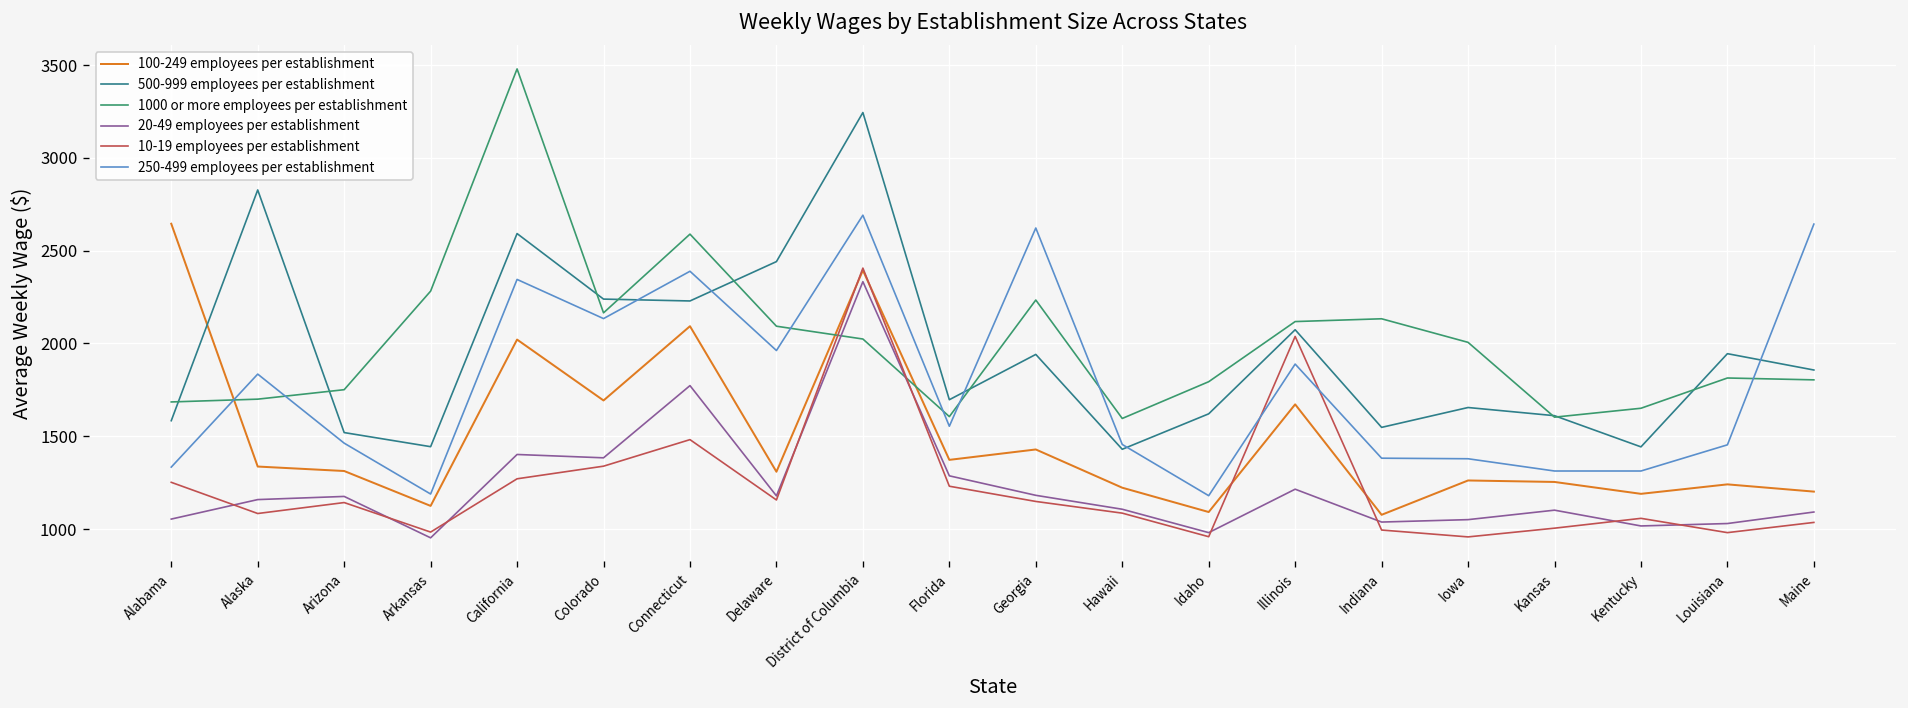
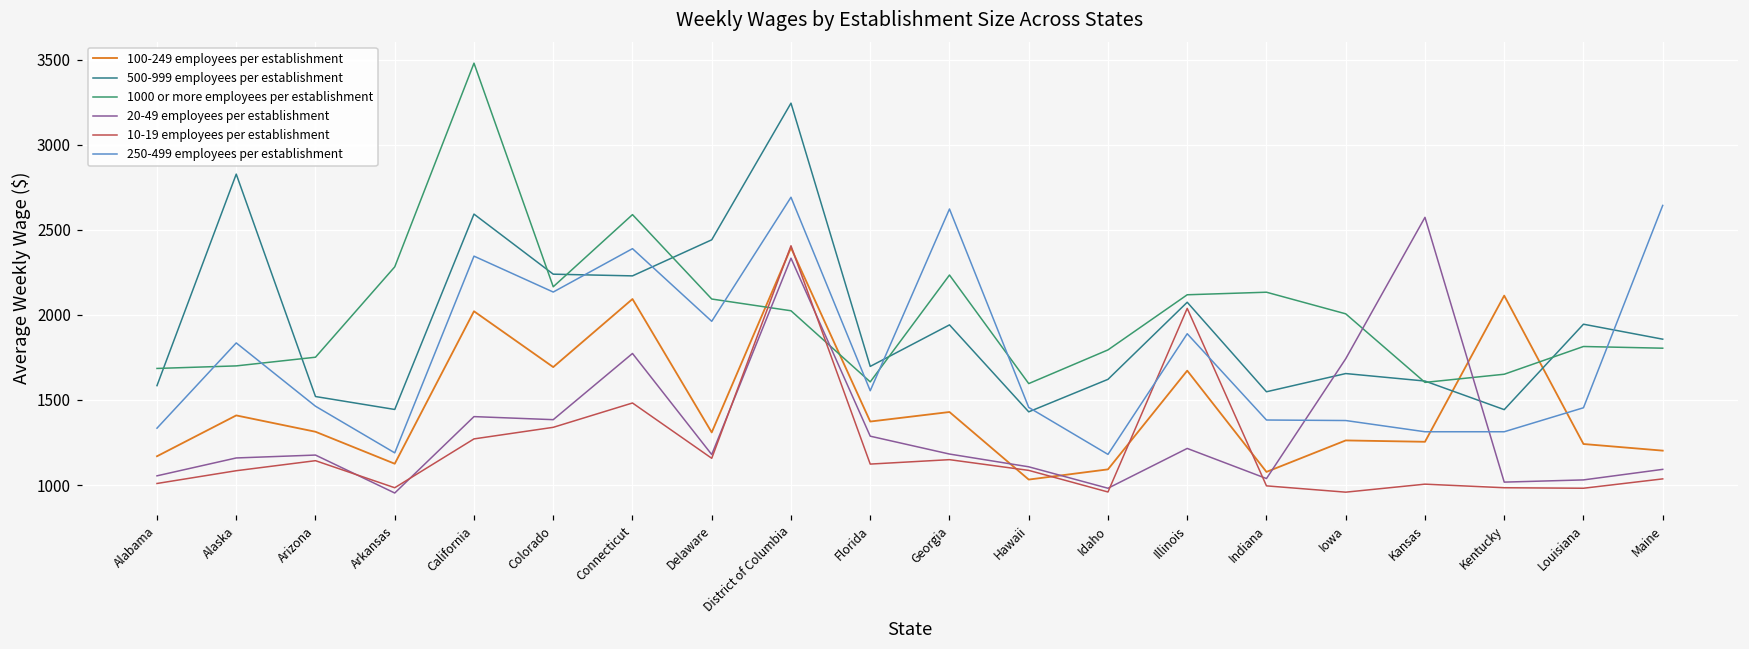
  {
    "100-249 employees per establishment": {
-     "Alabama": 2650,
-     "Alaska": 1340,
+     "Alabama": 1170,
+     "Alaska": 1410,
      "Arizona": 1310,
      "Arkansas": 1130,
      "California": 2020,
      "Colorado": 1690,
      "Connecticut": 2090,
      "Delaware": 1310,
      "Florida": 1370,
      "Georgia": 1430,
-     "Hawaii": 1220,
+     "Hawaii": 1030,
      "Idaho": 1090,
      "Illinois": 1670,
      "Indiana": 1080,
      "Iowa": 1260,
      "Kansas": 1250,
-     "Kentucky": 1190,
+     "Kentucky": 2110,
      "Louisiana": 1240,
      "Maine": 1200
    },
    "20-49 employees per establishment": {
      "Alabama": 1050,
      "Alaska": 1160,
      "Arizona": 1180,
      "Arkansas": 950,
      "California": 1400,
      "Colorado": 1380,
      "Connecticut": 1770,
      "Delaware": 1180,
      "District of Columbia": 2330,
      "Florida": 1290,
      "Georgia": 1180,
      "Hawaii": 1110,
      "Idaho": 980,
      "Illinois": 1220,
      "Indiana": 1040,
-     "Iowa": 1050,
-     "Kansas": 1100,
+     "Iowa": 1740,
+     "Kansas": 2570,
      "Kentucky": 1020,
      "Louisiana": 1030,
      "Maine": 1090
    },
    "10-19 employees per establishment": {
-     "Alabama": 1250,
+     "Alabama": 1010,
      "Alaska": 1080,
      "Arizona": 1140,
      "Arkansas": 980,
      "California": 1270,
      "Colorado": 1340,
      "Connecticut": 1480,
      "Delaware": 1160,
-     "Florida": 1230,
+     "Florida": 1120,
      "Georgia": 1150,
      "Hawaii": 1090,
      "Idaho": 960,
      "Illinois": 2040,
      "Indiana": 1000,
      "Iowa": 960,
      "Kansas": 1010,
-     "Kentucky": 1060,
+     "Kentucky": 980,
      "Louisiana": 980,
      "Maine": 1040
    },
    "250-499 employees per establishment": {
      "Alabama": 1330,
      "Alaska": 1840,
      "Arizona": 1460,
      "Arkansas": 1190,
      "California": 2350,
      "Colorado": 2130,
      "Connecticut": 2390,
      "Delaware": 1960,
      "District of Columbia": 2690,
      "Florida": 1550,
      "Georgia": 2620,
      "Hawaii": 1460,
      "Idaho": 1180,
      "Illinois": 1890,
      "Indiana": 1380,
      "Iowa": 1380,
      "Kansas": 1310,
      "Kentucky": 1310,
      "Louisiana": 1450,
      "Maine": 2640
    }
  }
